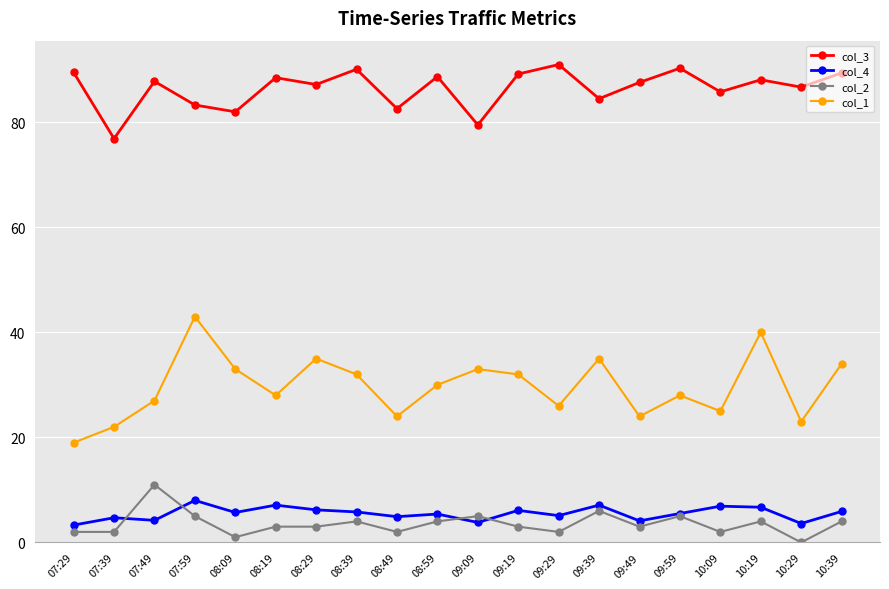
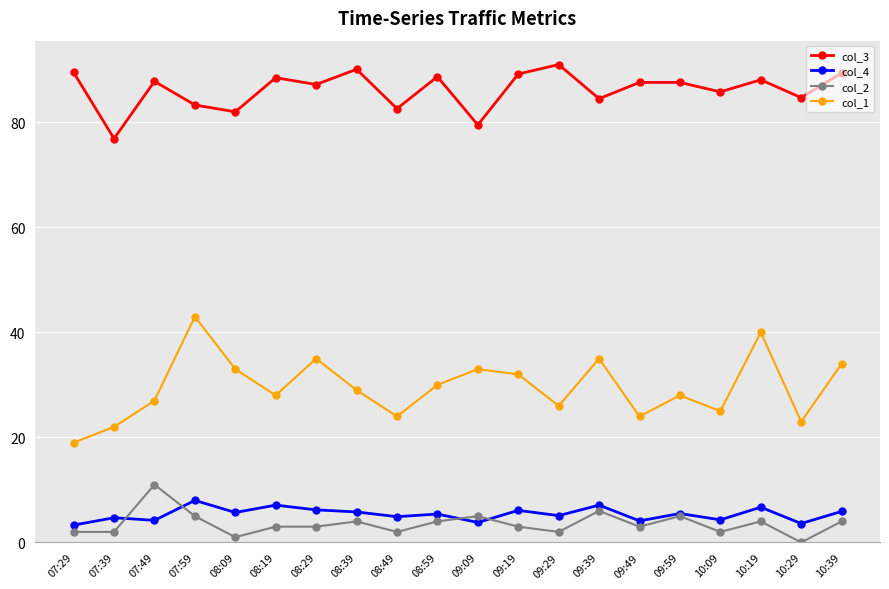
  {
    "col_3": {
      "07:29": 90,
      "07:39": 77,
      "07:49": 88,
      "07:59": 83,
      "08:09": 82,
      "08:19": 89,
      "08:29": 87,
      "08:39": 90,
      "08:49": 83,
      "08:59": 89,
      "09:09": 80,
      "09:19": 89,
      "09:29": 91,
      "09:39": 85,
      "09:49": 88,
-     "09:59": 90,
+     "09:59": 88,
      "10:09": 86,
      "10:19": 88,
-     "10:29": 87
+     "10:29": 85
    },
    "col_4": {
      "07:29": 3,
      "07:39": 5,
      "07:49": 4,
      "07:59": 8,
      "08:09": 6,
      "08:19": 7,
      "08:29": 6,
      "08:39": 6,
      "08:49": 5,
      "08:59": 5,
      "09:09": 4,
      "09:19": 6,
      "09:29": 5,
      "09:39": 7,
      "09:49": 4,
      "09:59": 6,
-     "10:09": 7,
+     "10:09": 4,
      "10:19": 7,
      "10:29": 4,
      "10:39": 6
    },
    "col_2": {
      "07:29": 2,
      "07:39": 2,
      "07:49": 11,
      "07:59": 5,
      "08:09": 1,
      "08:19": 3,
      "08:29": 3,
      "08:39": 4,
      "08:49": 2,
      "08:59": 4,
      "09:09": 5,
      "09:19": 3,
      "09:29": 2,
      "09:39": 6,
      "09:49": 3,
      "09:59": 5,
      "10:09": 2,
      "10:19": 4,
      "10:29": 0,
      "10:39": 4
    },
    "col_1": {
      "07:29": 19,
      "07:39": 22,
      "07:49": 27,
      "07:59": 43,
      "08:09": 33,
      "08:19": 28,
      "08:29": 35,
-     "08:39": 32,
+     "08:39": 29,
      "08:49": 24,
      "08:59": 30,
      "09:09": 33,
      "09:19": 32,
      "09:29": 26,
      "09:39": 35,
      "09:49": 24,
      "09:59": 28,
      "10:09": 25,
      "10:19": 40,
      "10:29": 23,
      "10:39": 34
    }
  }
